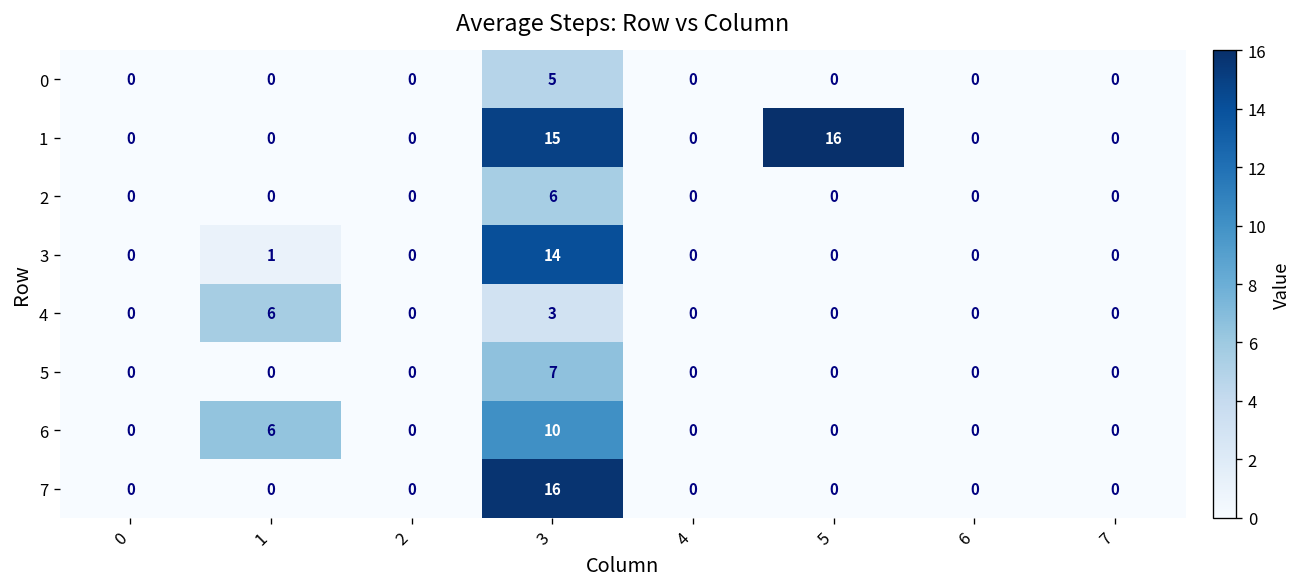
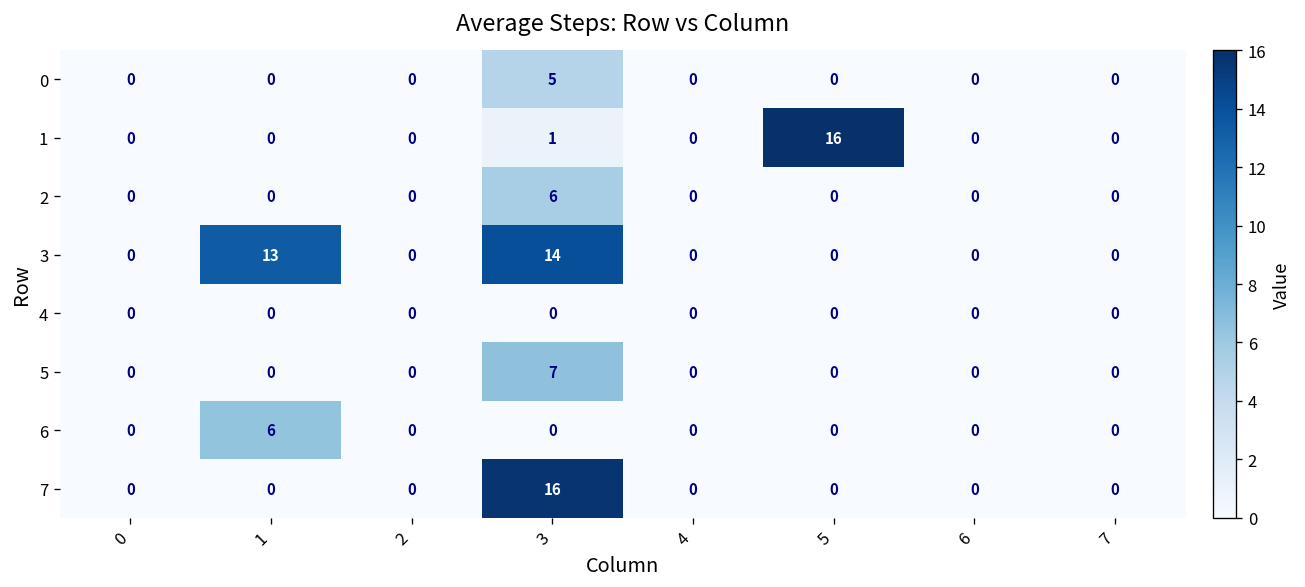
  {
    "0": {
      "0": 0,
      "1": 0,
      "2": 0,
      "3": 5,
      "4": 0,
      "5": 0,
      "6": 0,
      "7": 0
    },
    "1": {
      "0": 0,
      "1": 0,
      "2": 0,
-     "3": 15,
+     "3": 1,
      "4": 0,
      "5": 16,
      "6": 0,
      "7": 0
    },
    "2": {
      "0": 0,
      "1": 0,
      "2": 0,
      "3": 6,
      "4": 0,
      "5": 0,
      "6": 0,
      "7": 0
    },
    "3": {
      "0": 0,
-     "1": 1,
+     "1": 13,
      "2": 0,
      "3": 14,
      "4": 0,
      "5": 0,
      "6": 0,
      "7": 0
    },
    "4": {
      "0": 0,
-     "1": 6,
+     "1": 0,
      "2": 0,
-     "3": 3,
+     "3": 0,
      "4": 0,
      "5": 0,
      "6": 0,
      "7": 0
    },
    "5": {
      "0": 0,
      "1": 0,
      "2": 0,
      "3": 7,
      "4": 0,
      "5": 0,
      "6": 0,
      "7": 0
    },
    "6": {
      "0": 0,
      "1": 6,
      "2": 0,
-     "3": 10,
+     "3": 0,
      "4": 0,
      "5": 0,
      "6": 0,
      "7": 0
    },
    "7": {
      "0": 0,
      "1": 0,
      "2": 0,
      "3": 16,
      "4": 0,
      "5": 0,
      "6": 0,
      "7": 0
    }
  }
